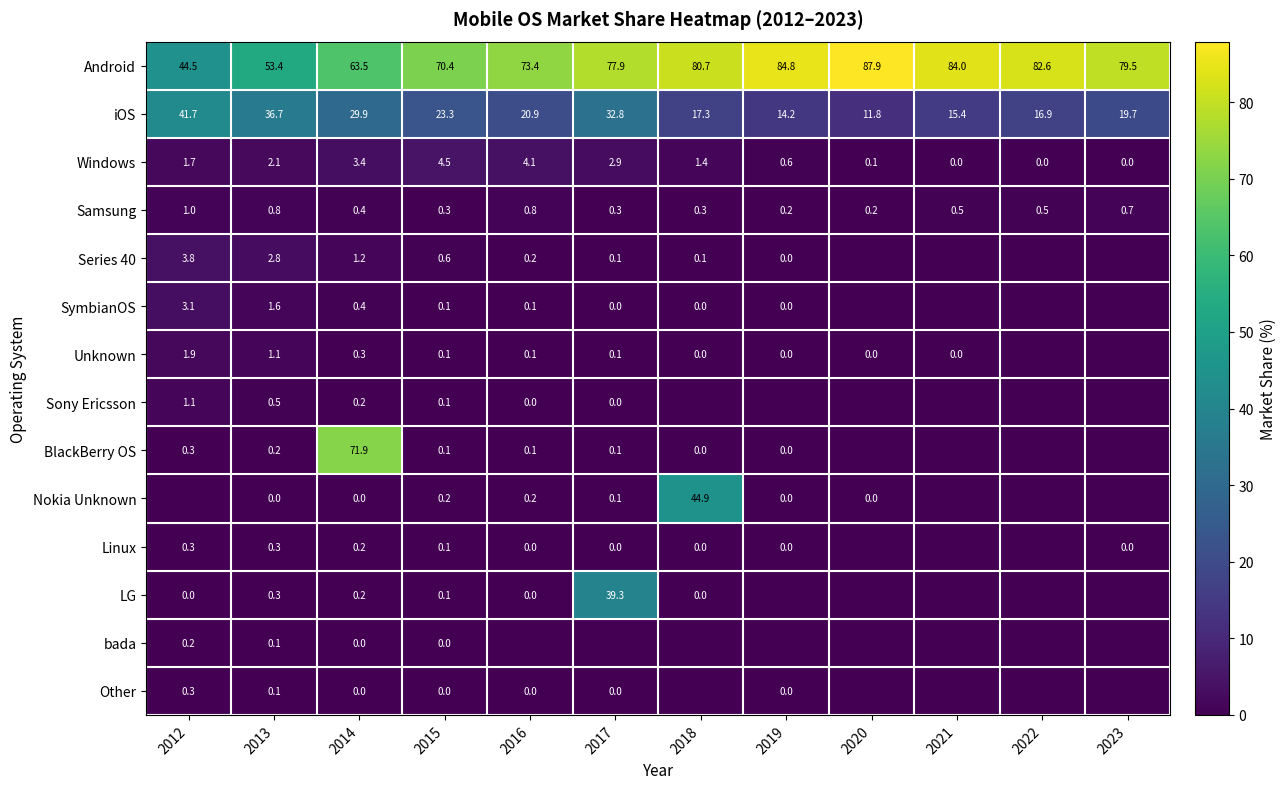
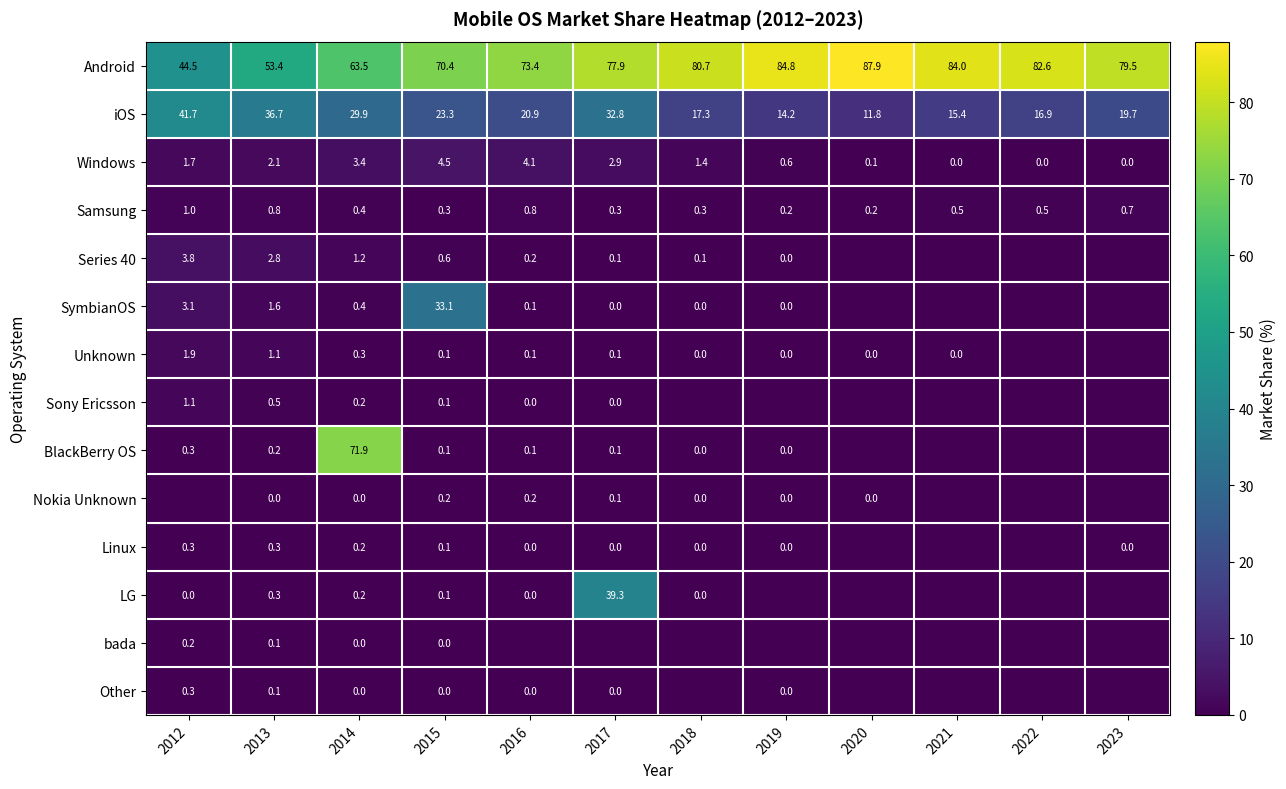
  {
    "Android": {
      "2012": 44.5,
      "2013": 53.4,
      "2014": 63.5,
      "2015": 70.4,
      "2016": 73.4,
      "2017": 77.9,
      "2018": 80.7,
      "2019": 84.8,
      "2020": 87.9,
      "2021": 84.0,
      "2022": 82.6,
      "2023": 79.5
    },
    "iOS": {
      "2012": 41.7,
      "2013": 36.7,
      "2014": 29.9,
      "2015": 23.3,
      "2016": 20.9,
      "2017": 32.8,
      "2018": 17.3,
      "2019": 14.2,
      "2020": 11.8,
      "2021": 15.4,
      "2022": 16.9,
      "2023": 19.7
    },
    "Windows": {
      "2012": 1.7,
      "2013": 2.1,
      "2014": 3.4,
      "2015": 4.5,
      "2016": 4.1,
      "2017": 2.9,
      "2018": 1.4,
      "2019": 0.6,
      "2020": 0.1,
      "2021": 0.0,
      "2022": 0.0,
      "2023": 0.0
    },
    "Samsung": {
      "2012": 1.0,
      "2013": 0.8,
      "2014": 0.4,
      "2015": 0.3,
      "2016": 0.8,
      "2017": 0.3,
      "2018": 0.3,
      "2019": 0.2,
      "2020": 0.2,
      "2021": 0.5,
      "2022": 0.5,
      "2023": 0.7
    },
    "Series 40": {
      "2012": 3.8,
      "2013": 2.8,
      "2014": 1.2,
      "2015": 0.6,
      "2016": 0.2,
      "2017": 0.1,
      "2018": 0.1,
      "2019": 0.0
    },
    "SymbianOS": {
      "2012": 3.1,
      "2013": 1.6,
      "2014": 0.4,
-     "2015": 0.1,
+     "2015": 33.1,
      "2016": 0.1,
      "2017": 0.0,
      "2018": 0.0,
      "2019": 0.0
    },
    "Unknown": {
      "2012": 1.9,
      "2013": 1.1,
      "2014": 0.3,
      "2015": 0.1,
      "2016": 0.1,
      "2017": 0.1,
      "2018": 0.0,
      "2019": 0.0,
      "2020": 0.0,
      "2021": 0.0
    },
    "Sony Ericsson": {
      "2012": 1.1,
      "2013": 0.5,
      "2014": 0.2,
      "2015": 0.1,
      "2016": 0.0,
      "2017": 0.0
    },
    "BlackBerry OS": {
      "2012": 0.3,
      "2013": 0.2,
      "2014": 71.9,
      "2015": 0.1,
      "2016": 0.1,
      "2017": 0.1,
      "2018": 0.0,
      "2019": 0.0
    },
    "Nokia Unknown": {
      "2013": 0.0,
      "2014": 0.0,
      "2015": 0.2,
      "2016": 0.2,
      "2017": 0.1,
-     "2018": 44.9,
+     "2018": 0.0,
      "2019": 0.0,
      "2020": 0.0
    },
    "Linux": {
      "2012": 0.3,
      "2013": 0.3,
      "2014": 0.2,
      "2015": 0.1,
      "2016": 0.0,
      "2017": 0.0,
      "2018": 0.0,
      "2019": 0.0,
      "2023": 0.0
    },
    "LG": {
      "2012": 0.0,
      "2013": 0.3,
      "2014": 0.2,
      "2015": 0.1,
      "2016": 0.0,
      "2017": 39.3,
      "2018": 0.0
    },
    "bada": {
      "2012": 0.2,
      "2013": 0.1,
      "2014": 0.0,
      "2015": 0.0
    },
    "Other": {
      "2012": 0.3,
      "2013": 0.1,
      "2014": 0.0,
      "2015": 0.0,
      "2016": 0.0,
      "2017": 0.0,
      "2019": 0.0
    }
  }
